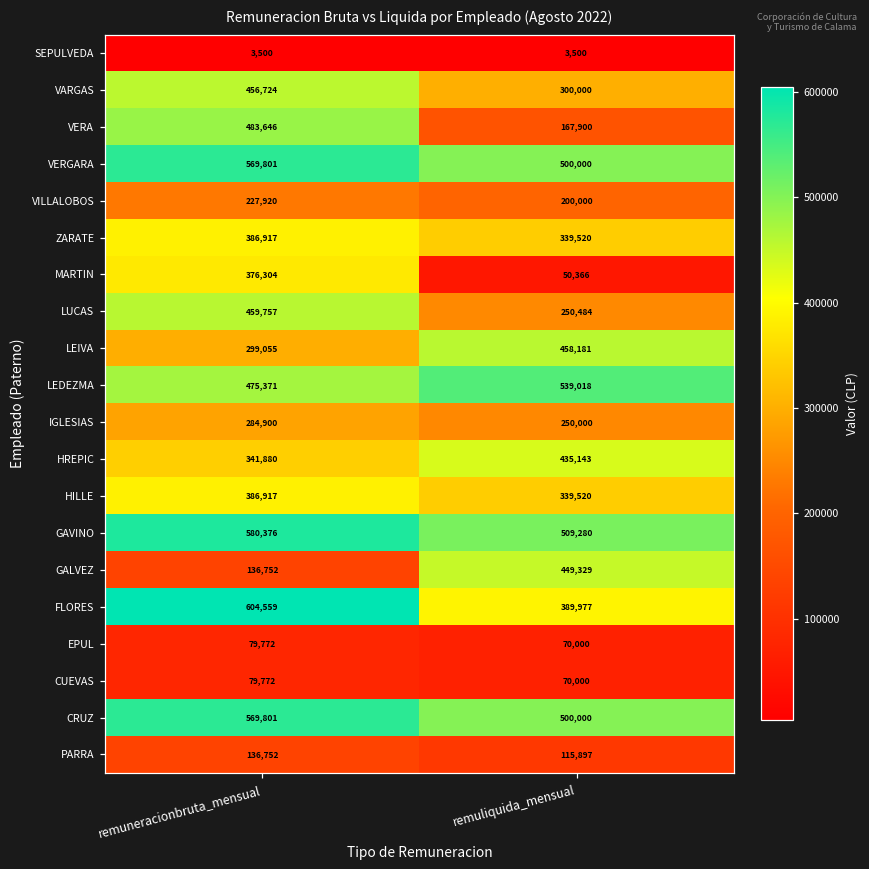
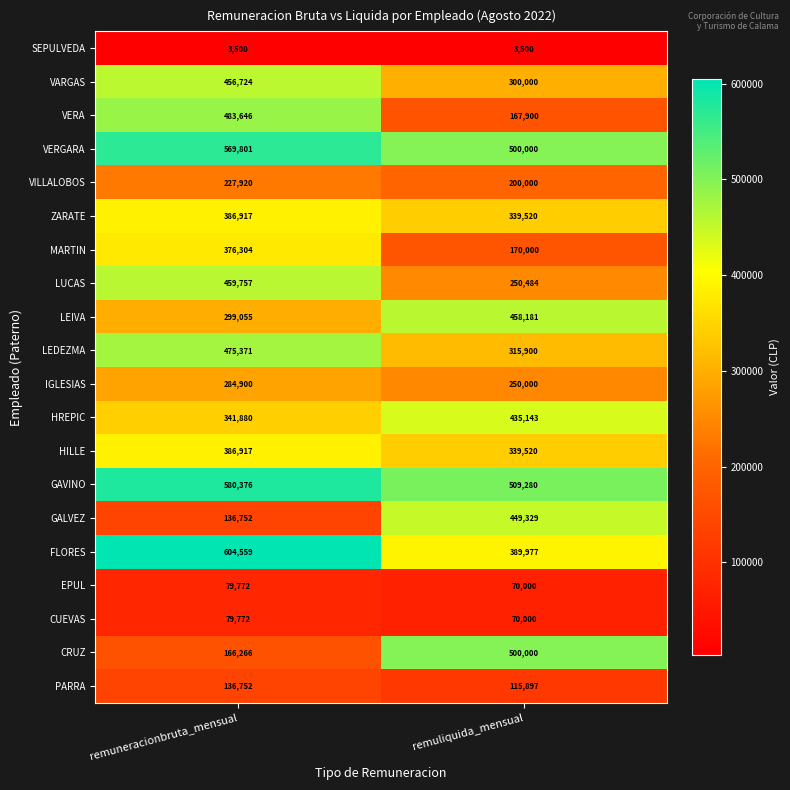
  {
    "SEPULVEDA": {
      "remuneracionbruta_mensual": "3,500",
      "remuliquida_mensual": "3,500"
    },
    "VARGAS": {
      "remuneracionbruta_mensual": "456,724",
      "remuliquida_mensual": "300,000"
    },
    "VERA": {
      "remuneracionbruta_mensual": "483,646",
      "remuliquida_mensual": "167,900"
    },
    "VERGARA": {
      "remuneracionbruta_mensual": "569,801",
      "remuliquida_mensual": "500,000"
    },
    "VILLALOBOS": {
      "remuneracionbruta_mensual": "227,920",
      "remuliquida_mensual": "200,000"
    },
    "ZARATE": {
      "remuneracionbruta_mensual": "386,917",
      "remuliquida_mensual": "339,520"
    },
    "MARTIN": {
      "remuneracionbruta_mensual": "376,304",
-     "remuliquida_mensual": "50,366"
+     "remuliquida_mensual": "170,000"
    },
    "LUCAS": {
      "remuneracionbruta_mensual": "459,757",
      "remuliquida_mensual": "250,484"
    },
    "LEIVA": {
      "remuneracionbruta_mensual": "299,055",
      "remuliquida_mensual": "458,181"
    },
    "LEDEZMA": {
      "remuneracionbruta_mensual": "475,371",
-     "remuliquida_mensual": "539,018"
+     "remuliquida_mensual": "315,900"
    },
    "IGLESIAS": {
      "remuneracionbruta_mensual": "284,900",
      "remuliquida_mensual": "250,000"
    },
    "HREPIC": {
      "remuneracionbruta_mensual": "341,880",
      "remuliquida_mensual": "435,143"
    },
    "HILLE": {
      "remuneracionbruta_mensual": "386,917",
      "remuliquida_mensual": "339,520"
    },
    "GAVINO": {
      "remuneracionbruta_mensual": "580,376",
      "remuliquida_mensual": "509,280"
    },
    "GALVEZ": {
      "remuneracionbruta_mensual": "136,752",
      "remuliquida_mensual": "449,329"
    },
    "FLORES": {
      "remuneracionbruta_mensual": "604,559",
      "remuliquida_mensual": "389,977"
    },
    "EPUL": {
      "remuneracionbruta_mensual": "79,772",
      "remuliquida_mensual": "70,000"
    },
    "CUEVAS": {
      "remuneracionbruta_mensual": "79,772",
      "remuliquida_mensual": "70,000"
    },
    "CRUZ": {
-     "remuneracionbruta_mensual": "569,801",
+     "remuneracionbruta_mensual": "166,266",
      "remuliquida_mensual": "500,000"
    },
    "PARRA": {
      "remuneracionbruta_mensual": "136,752",
      "remuliquida_mensual": "115,897"
    }
  }
